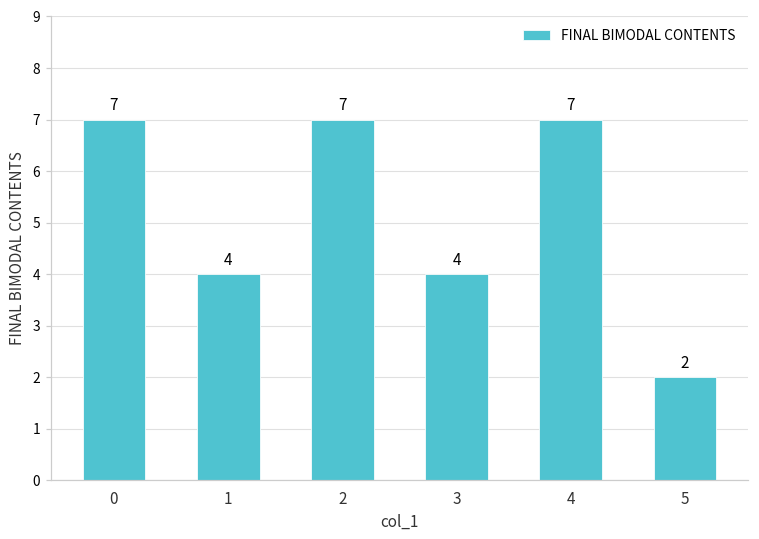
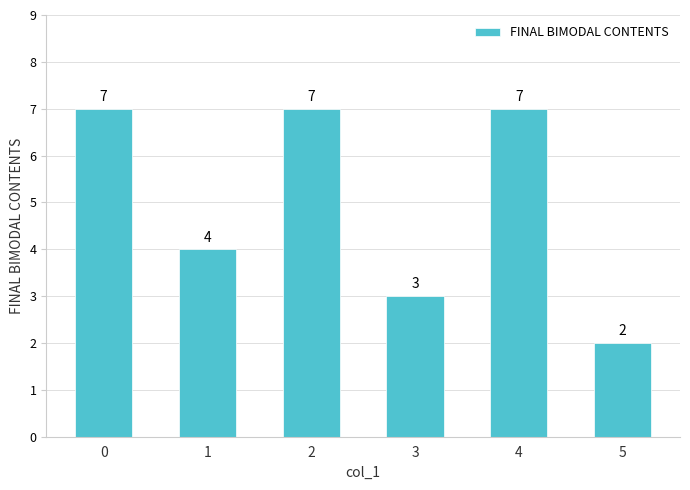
  {
    "0": 7,
    "1": 4,
    "2": 7,
-   "3": 4,
+   "3": 3,
    "4": 7,
    "5": 2
  }
